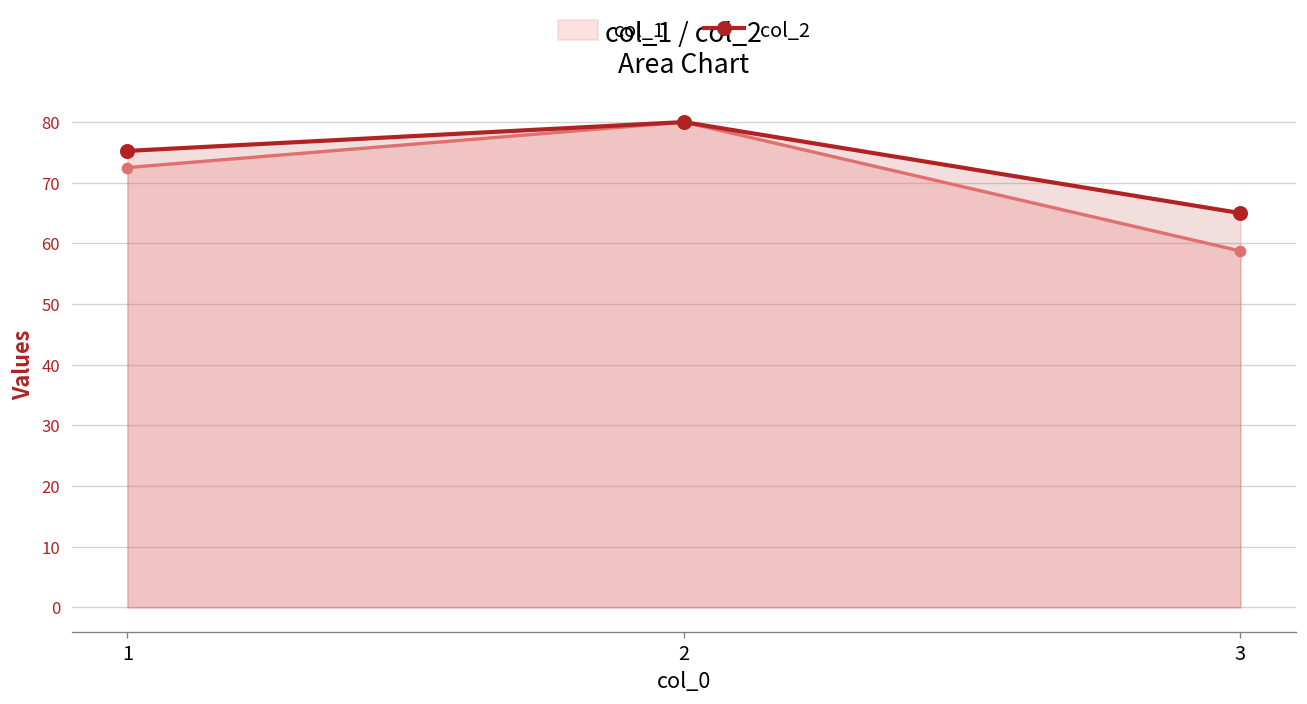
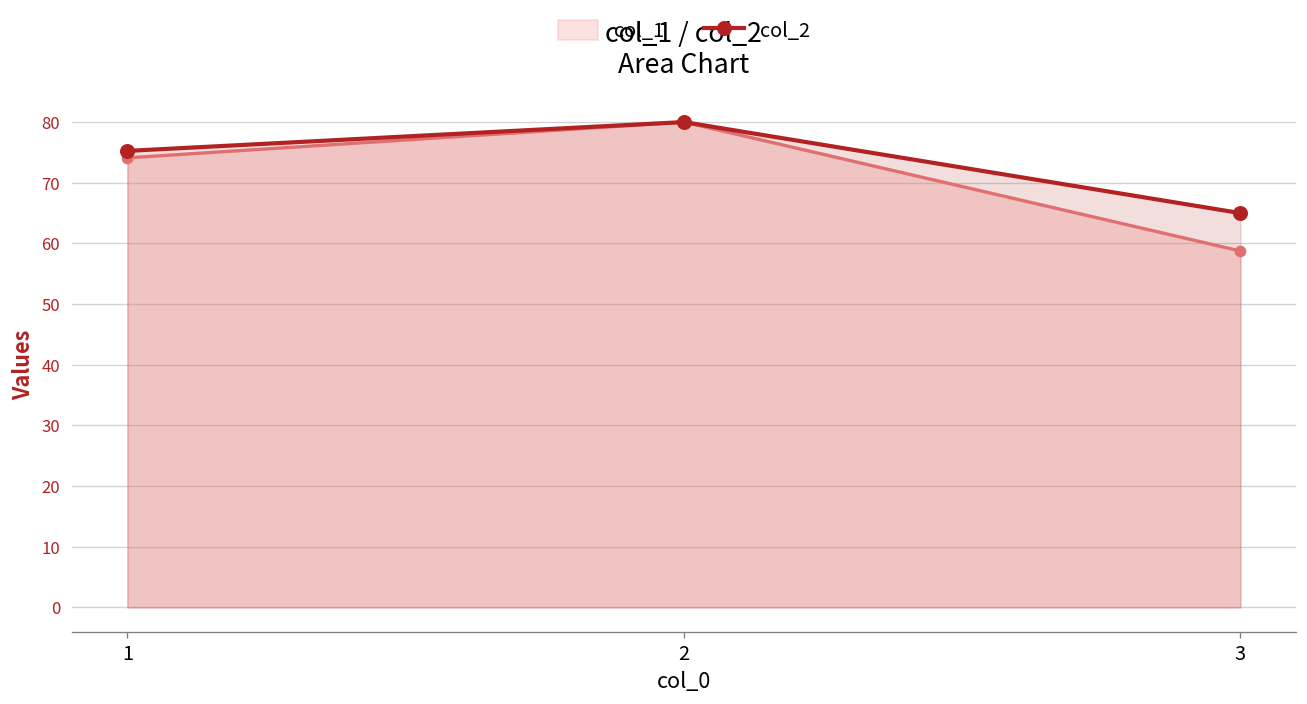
  {
    "col_1": {
-     "1": 73,
+     "1": 74,
      "3": 59
    },
    "col_2": {
      "1": 75,
      "3": 65
    }
  }
